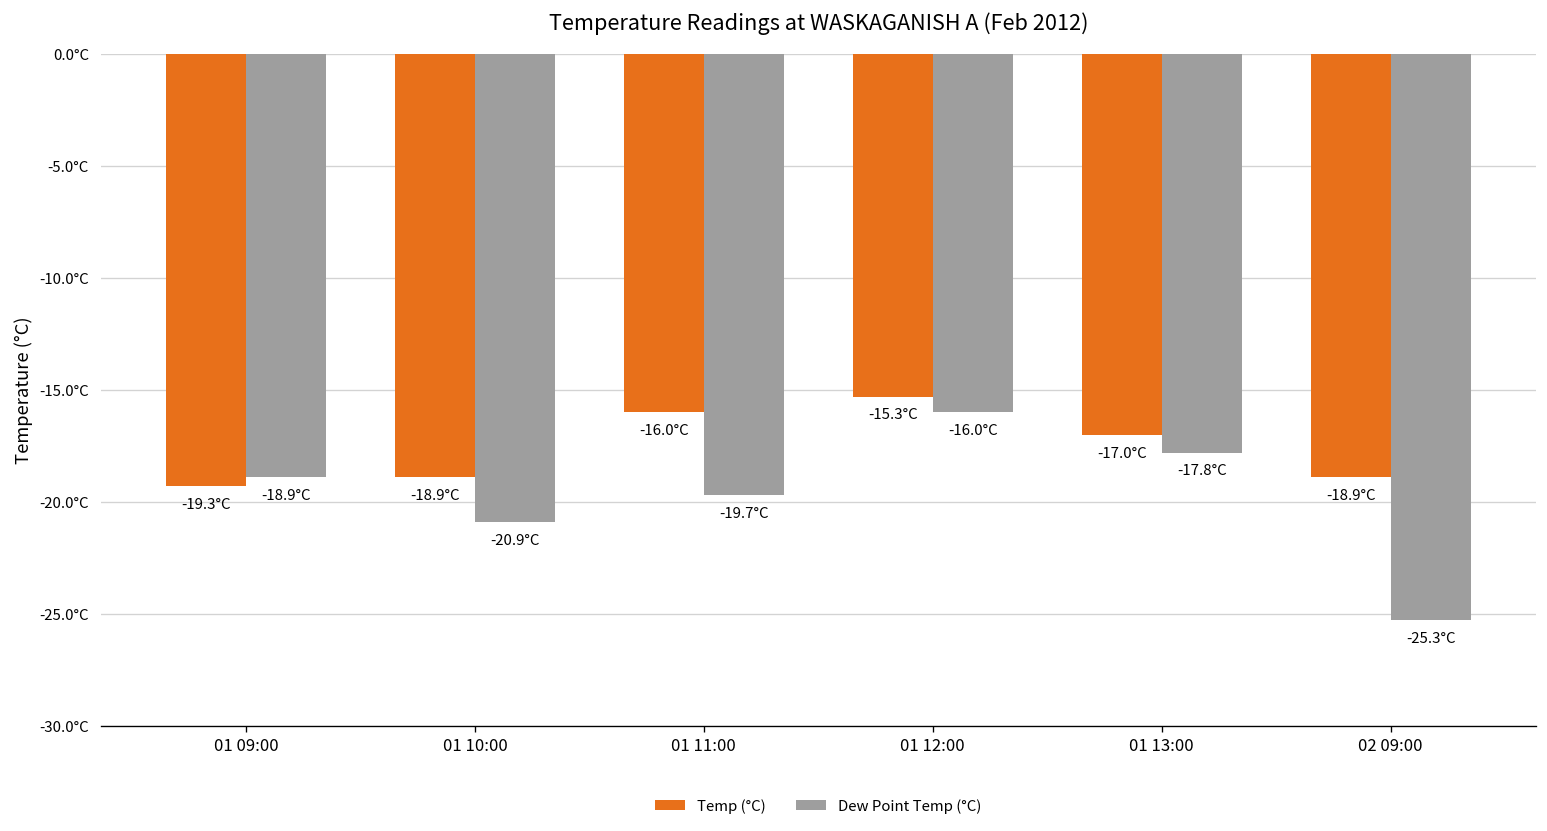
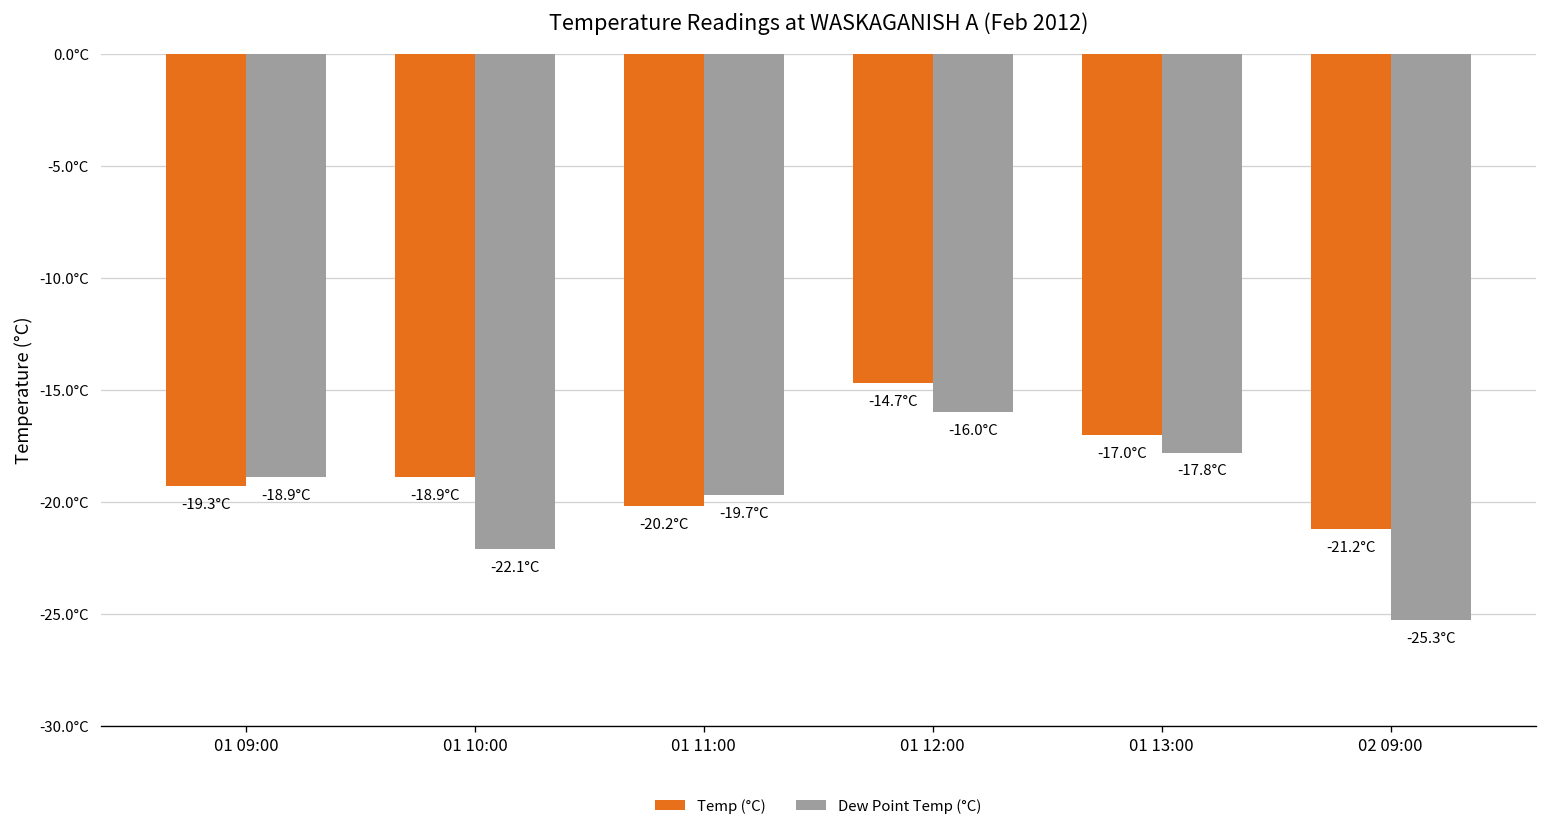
  {
    "Temp (°C)": {
      "01 09:00": "-19.3°C",
      "01 10:00": "-18.9°C",
-     "01 11:00": "-16.0°C",
-     "01 12:00": "-15.3°C",
+     "01 11:00": "-20.2°C",
+     "01 12:00": "-14.7°C",
      "01 13:00": "-17.0°C",
-     "02 09:00": "-18.9°C"
+     "02 09:00": "-21.2°C"
    },
    "Dew Point Temp (°C)": {
      "01 09:00": "-18.9°C",
-     "01 10:00": "-20.9°C",
+     "01 10:00": "-22.1°C",
      "01 11:00": "-19.7°C",
      "01 12:00": "-16.0°C",
      "01 13:00": "-17.8°C",
      "02 09:00": "-25.3°C"
    }
  }
